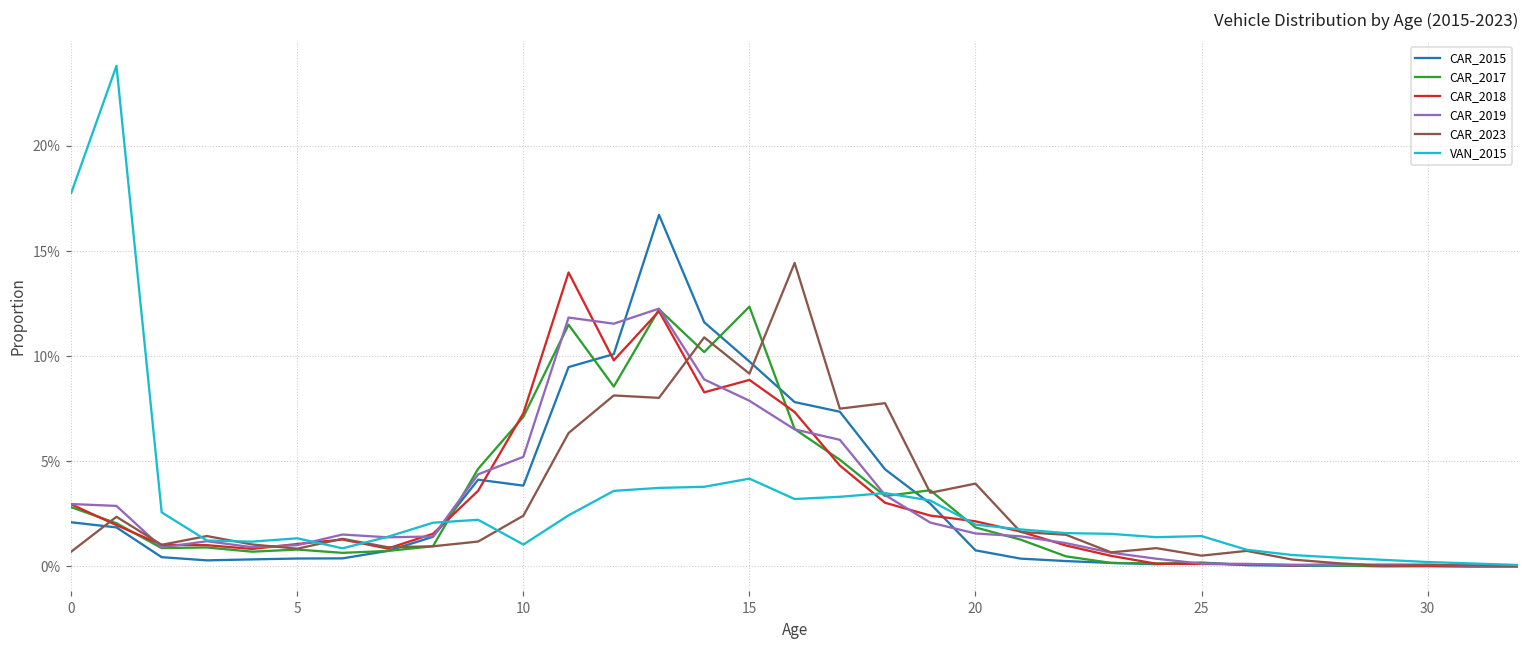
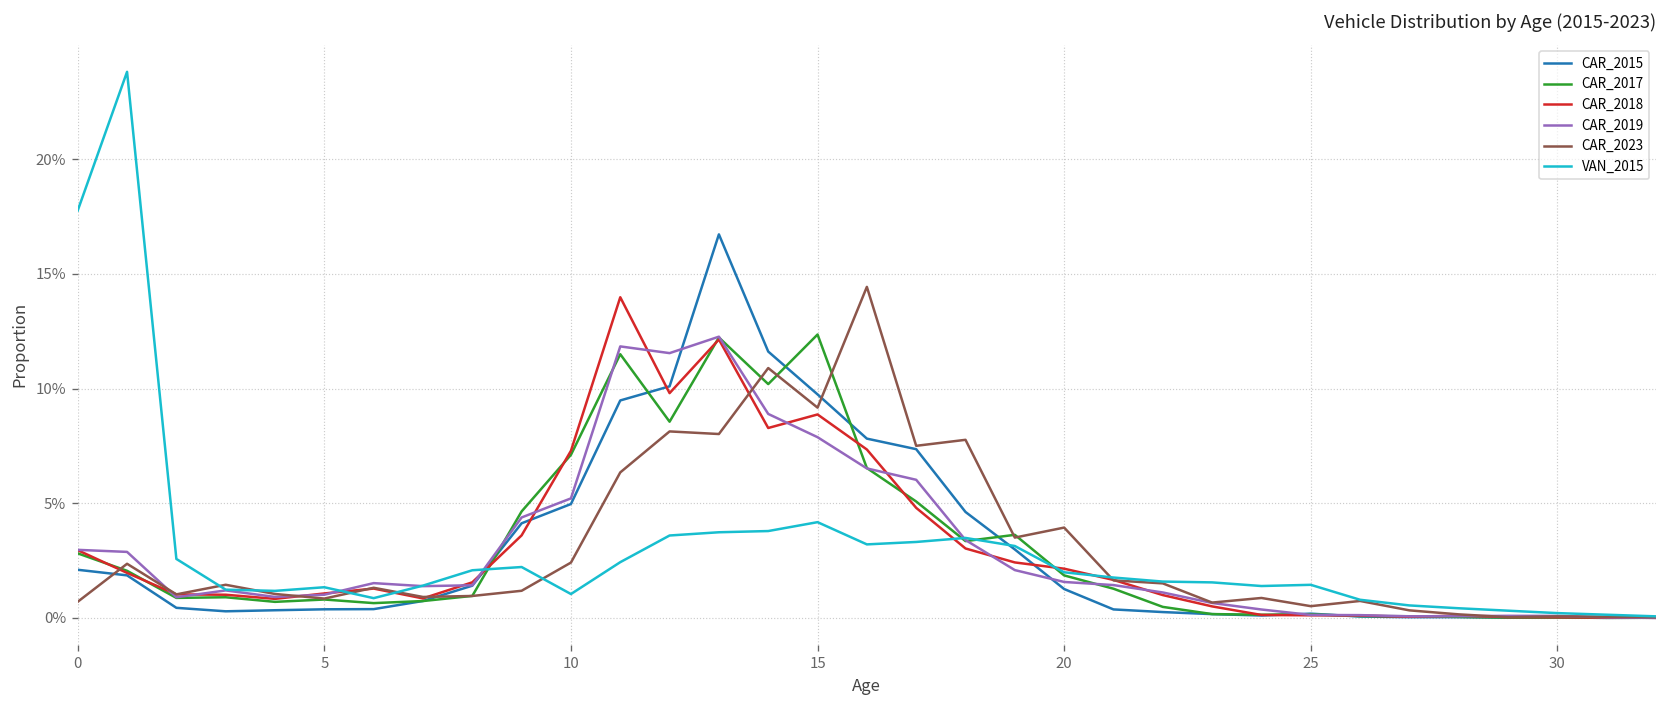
  {
    "CAR_2015": {
      "0": "2.1%",
      "5": "0.4%",
-     "10": "3.8%",
+     "10": "5.0%",
      "15": "9.7%",
-     "20": "0.8%"
+     "20": "1.3%"
    },
    "CAR_2017": {
      "0": "2.8%",
      "10": "7.1%",
      "15": "12.4%",
      "20": "1.9%"
    },
    "CAR_2018": {
      "10": "7.3%",
      "15": "8.9%",
      "20": "2.1%"
    },
    "CAR_2019": {
      "10": "5.2%",
      "15": "7.9%",
      "20": "1.6%"
    },
    "CAR_2023": {
      "0": "0.7%",
      "10": "2.4%",
      "15": "9.2%",
      "20": "3.9%",
      "25": "0.5%"
    },
    "VAN_2015": {
      "0": "17.8%",
      "5": "1.3%",
      "10": "1.0%",
      "15": "4.2%",
      "20": "2.0%",
      "25": "1.4%"
    }
  }
